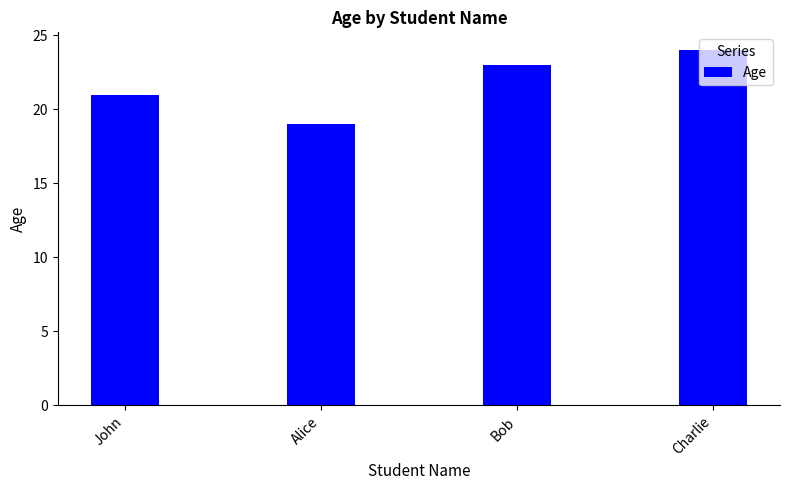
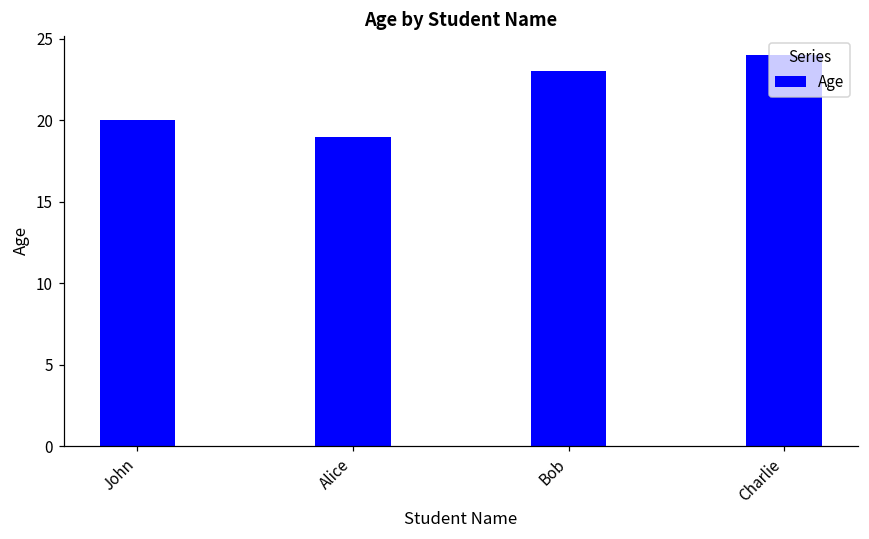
  {
-   "John": 21,
+   "John": 20,
    "Alice": 19,
    "Bob": 23
  }
